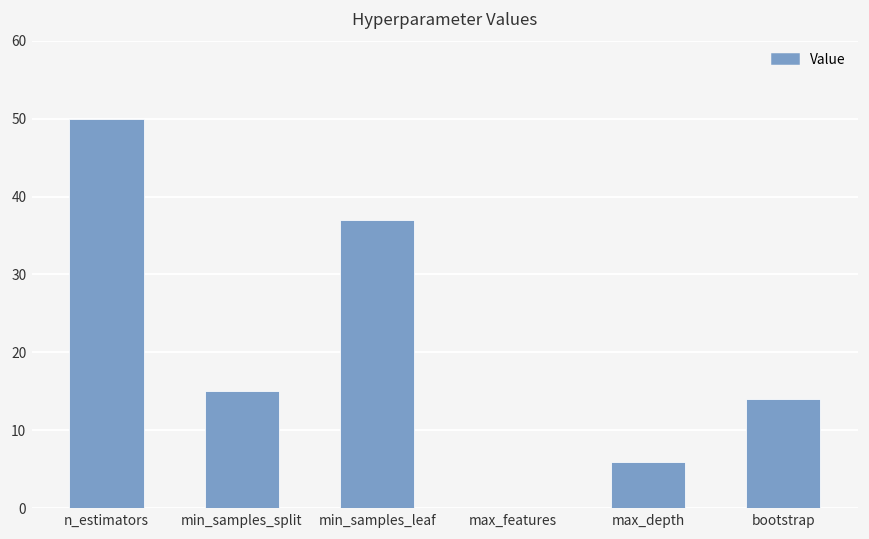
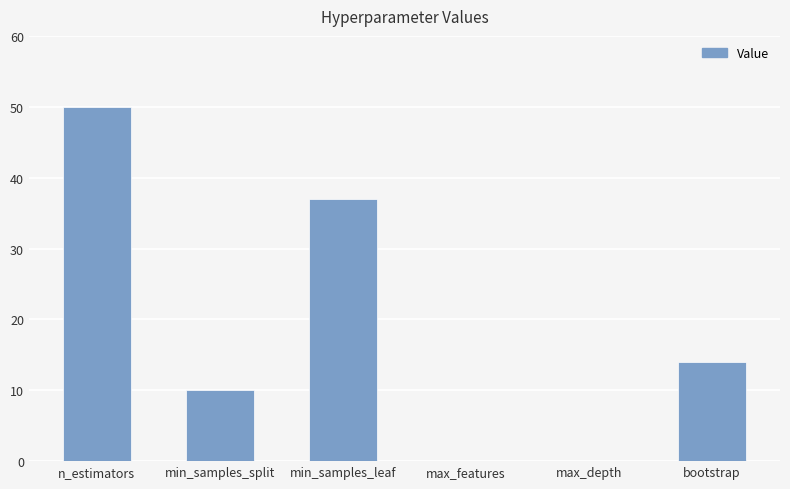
  {
    "n_estimators": 50,
-   "min_samples_split": 15,
+   "min_samples_split": 10,
    "min_samples_leaf": 37,
    "max_features": 0,
-   "max_depth": 6,
+   "max_depth": 0,
    "bootstrap": 14
  }
